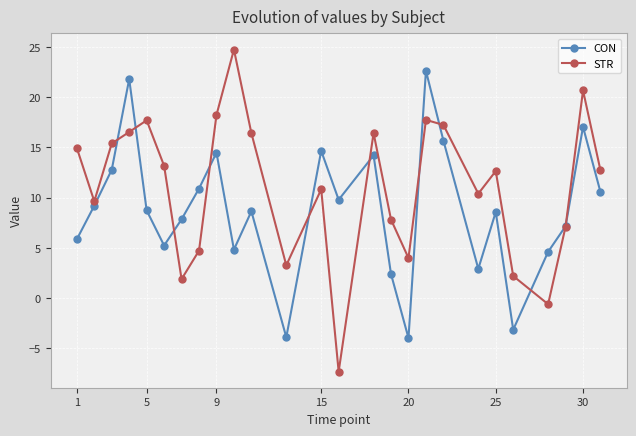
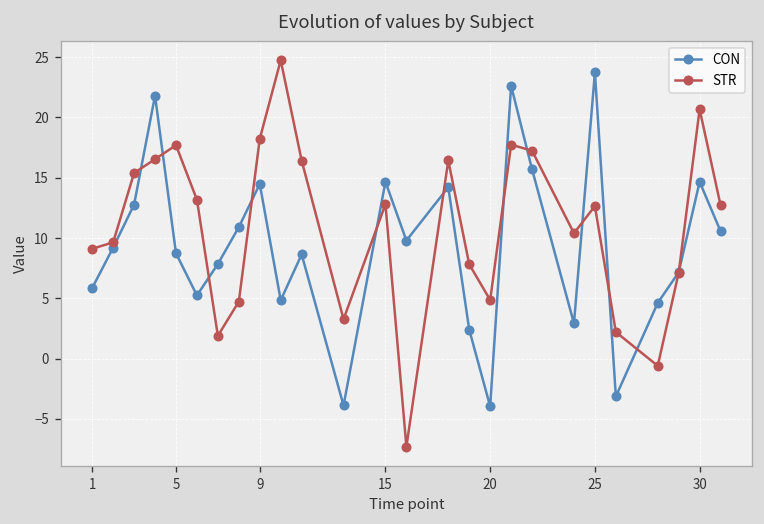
  {
    "CON": {
      "1": 5.9,
      "5": 8.7,
      "9": 14.5,
      "15": 14.7,
      "20": -4.0,
-     "25": 8.6,
-     "30": 17.0
+     "25": 23.7,
+     "30": 14.7
    },
    "STR": {
-     "1": 14.9,
+     "1": 9.1,
      "5": 17.7,
      "9": 18.2,
-     "15": 10.8,
-     "20": 4.0,
+     "15": 12.8,
+     "20": 4.9,
      "25": 12.6,
      "30": 20.7
    }
  }
